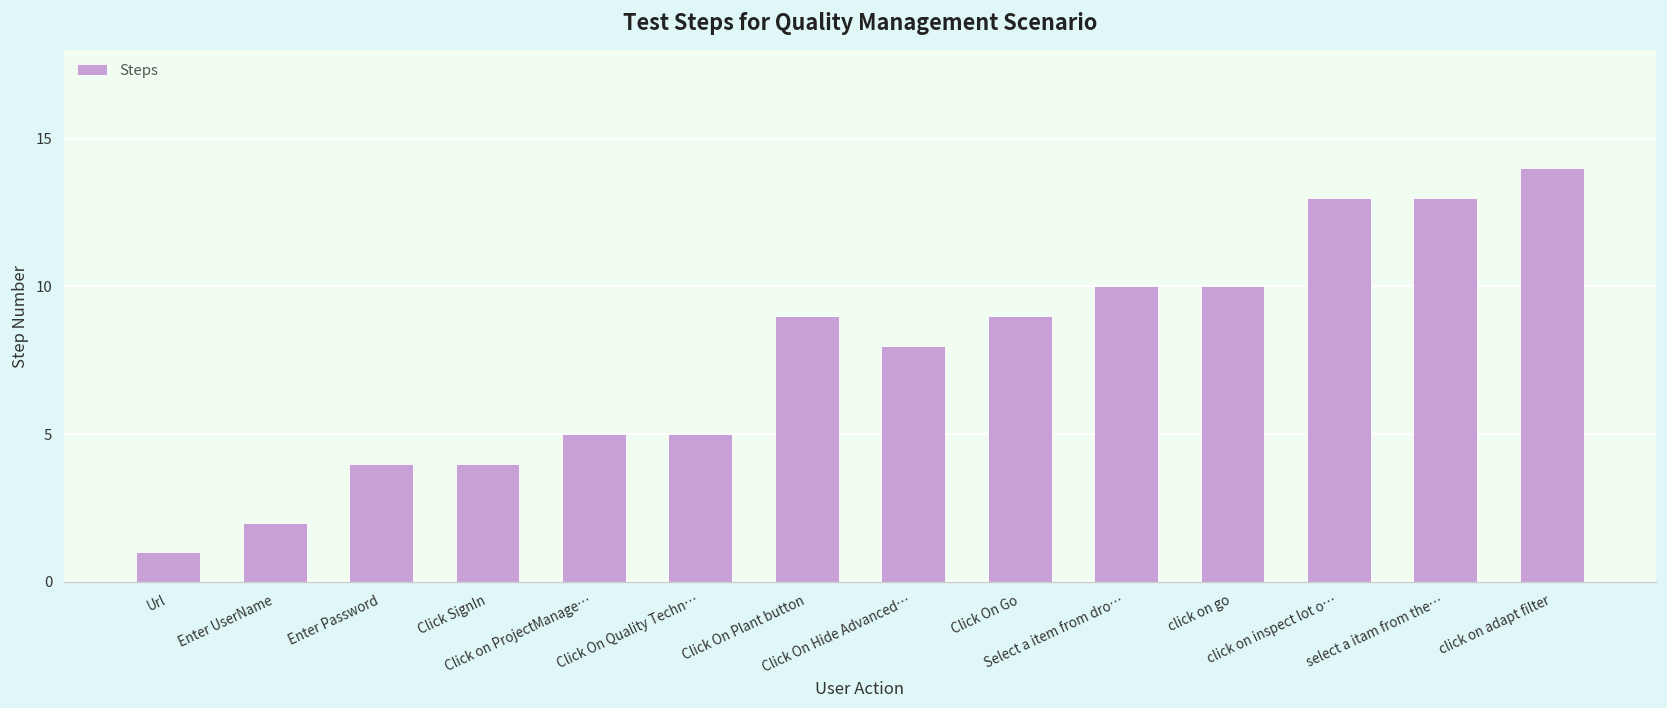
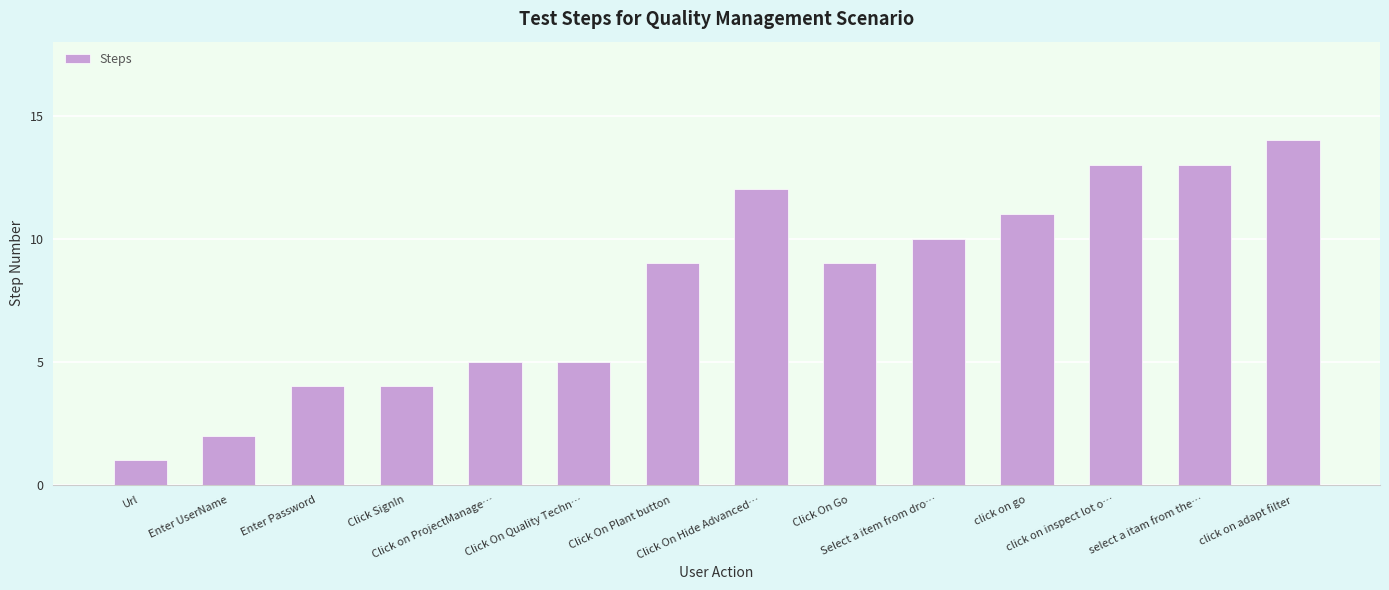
  {
    "Url": 1,
    "Enter UserName": 2,
    "Enter Password": 4,
    "Click SignIn": 4,
    "Click on ProjectManage…": 5,
    "Click On Quality Techn…": 5,
    "Click On Plant button": 9,
-   "Click On Hide Advanced…": 8,
+   "Click On Hide Advanced…": 12,
    "Click On Go": 9,
    "Select a item from dro…": 10,
-   "click on go": 10,
+   "click on go": 11,
    "click on inspect lot o…": 13,
    "select a itam from the…": 13,
    "click on adapt filter": 14
  }
